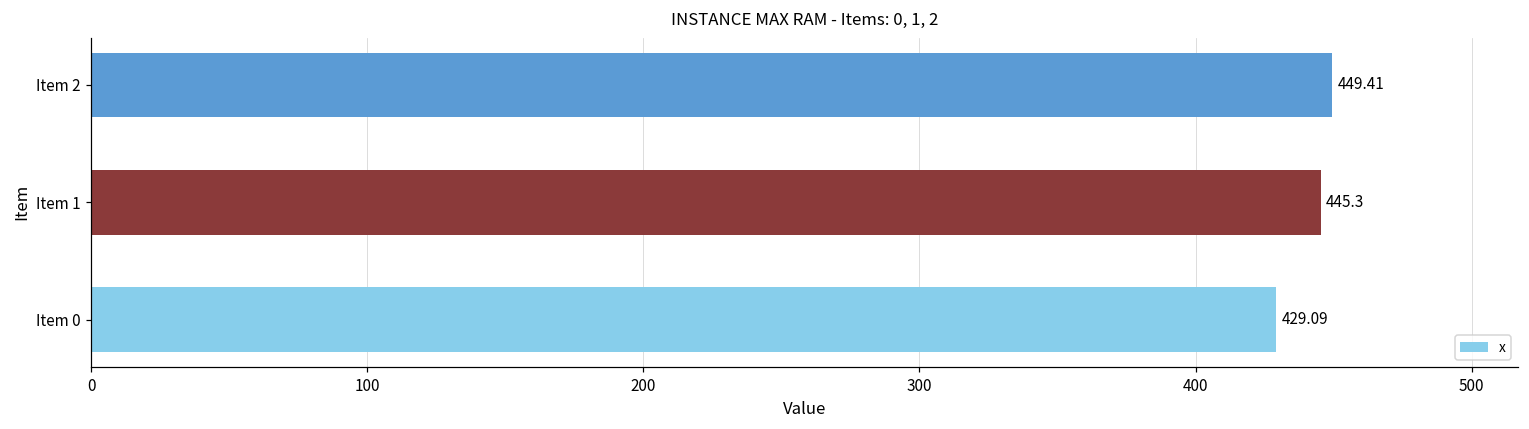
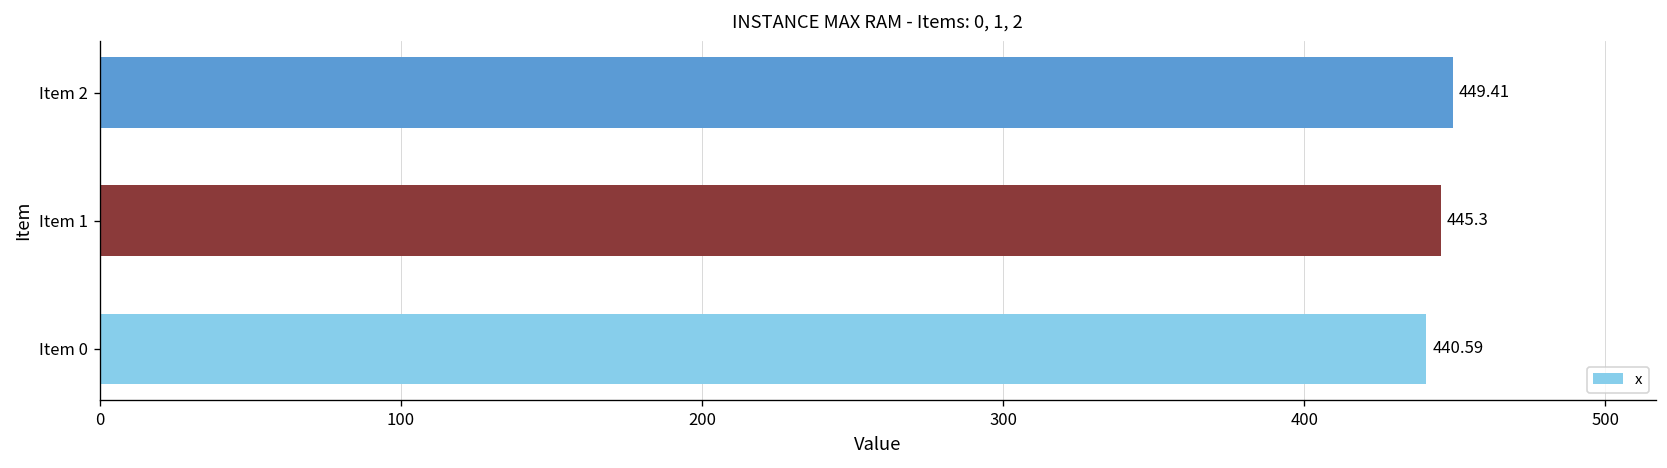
  {
    "Item 2": 449.41,
    "Item 1": 445.3,
-   "Item 0": 429.09
+   "Item 0": 440.59
  }
